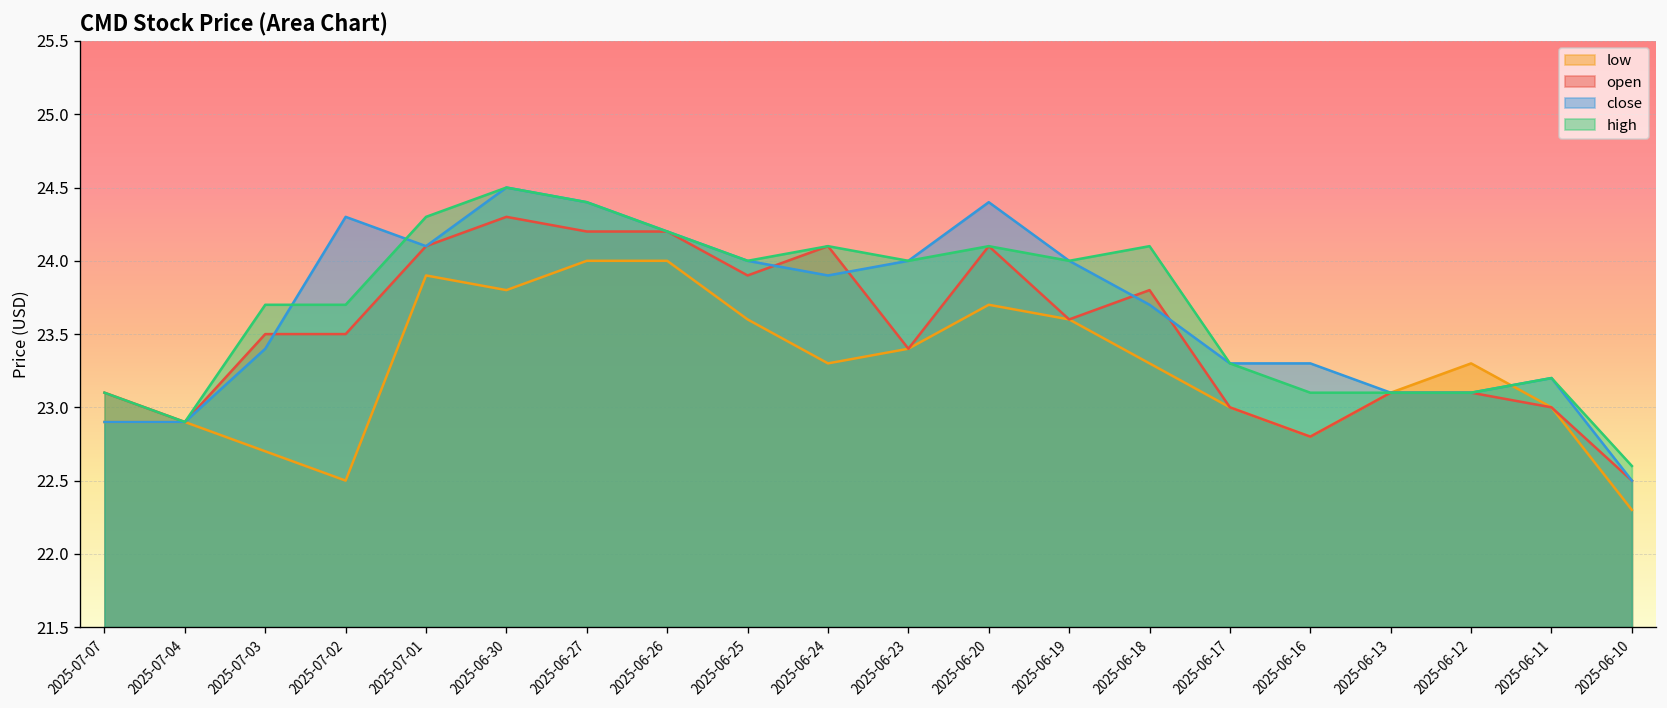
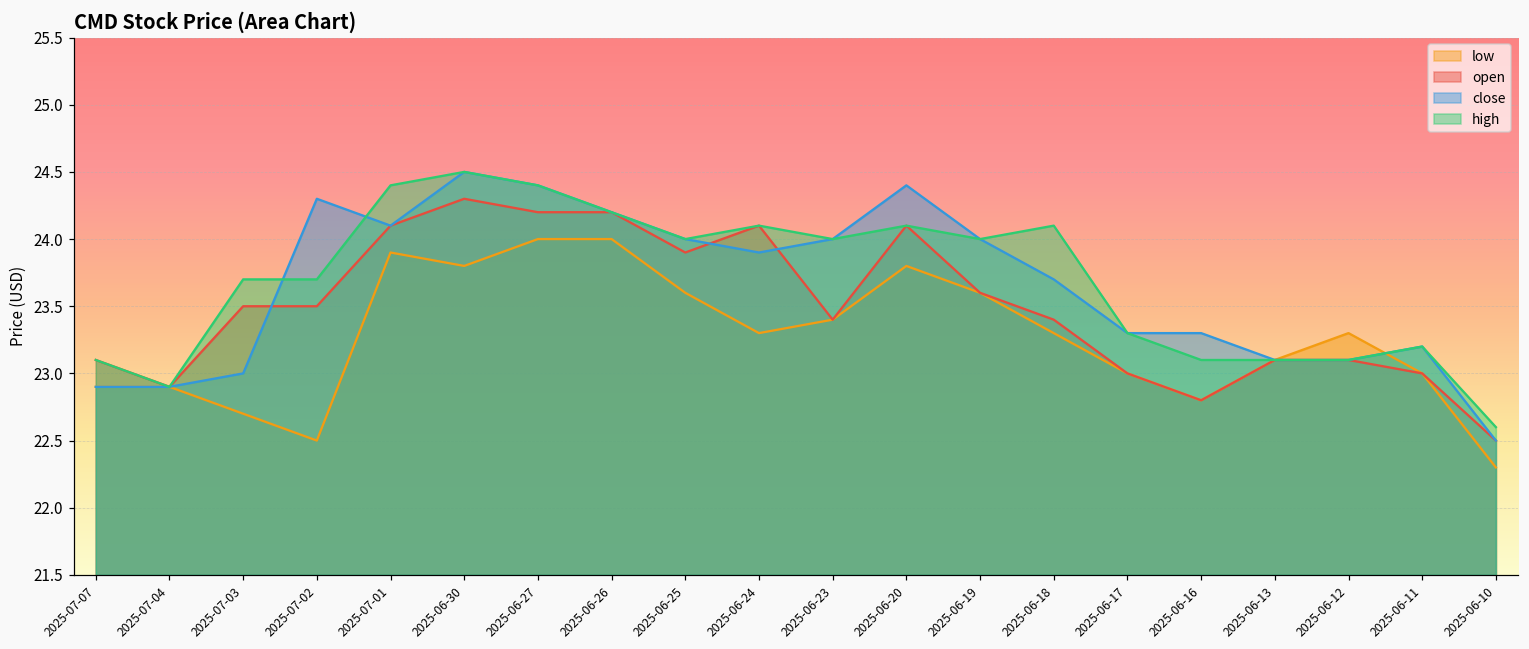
  {
    "low": {
      "2025-07-03": 22.7,
      "2025-07-02": 22.5,
      "2025-07-01": 23.9,
      "2025-06-30": 23.8,
      "2025-06-27": 24.0,
      "2025-06-26": 24.0,
      "2025-06-25": 23.6,
      "2025-06-24": 23.3,
-     "2025-06-20": 23.7,
+     "2025-06-20": 23.8,
      "2025-06-18": 23.3,
      "2025-06-12": 23.3,
      "2025-06-10": 22.3
    },
    "open": {
      "2025-07-03": 23.5,
      "2025-07-02": 23.5,
      "2025-06-30": 24.3,
      "2025-06-27": 24.2,
      "2025-06-25": 23.9,
-     "2025-06-18": 23.8
+     "2025-06-18": 23.4
    },
    "close": {
-     "2025-07-03": 23.4,
+     "2025-07-03": 23.0,
      "2025-07-02": 24.3,
      "2025-06-24": 23.9,
      "2025-06-20": 24.4,
      "2025-06-18": 23.7,
      "2025-06-16": 23.3
    },
    "high": {
      "2025-07-03": 23.7,
      "2025-07-02": 23.7,
-     "2025-07-01": 24.3,
+     "2025-07-01": 24.4,
      "2025-06-18": 24.1,
      "2025-06-16": 23.1,
      "2025-06-10": 22.6
    }
  }
